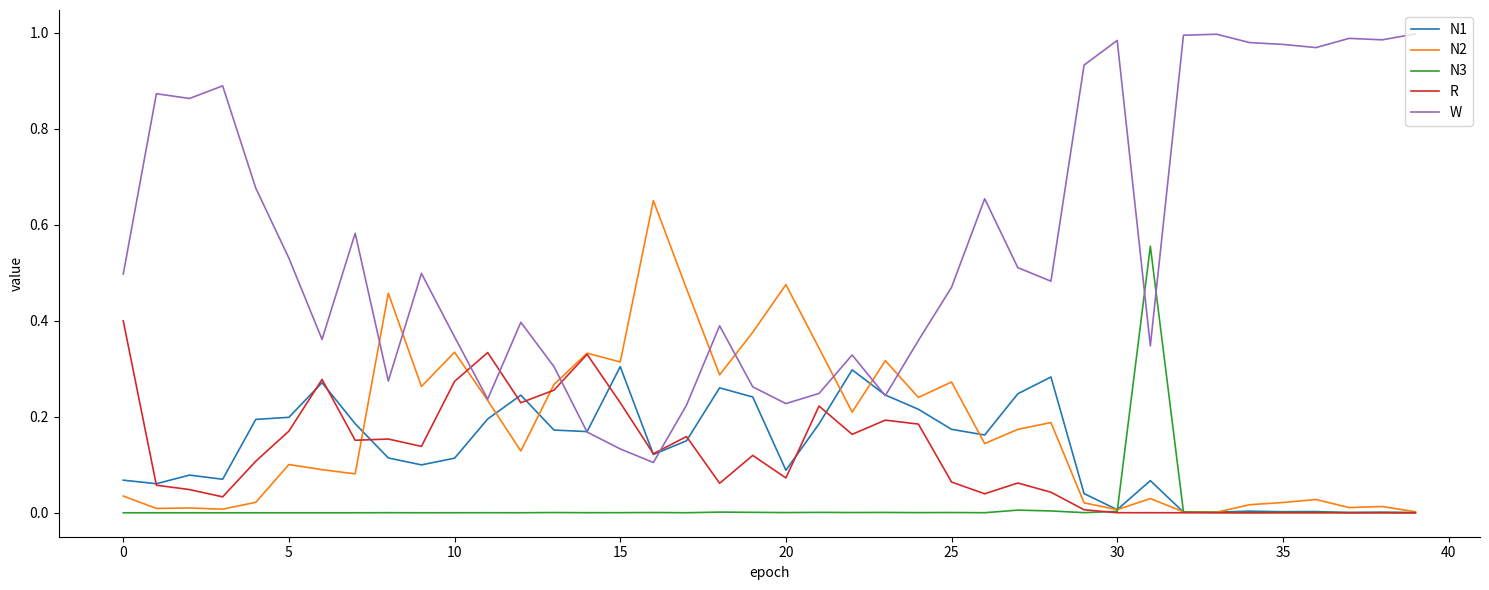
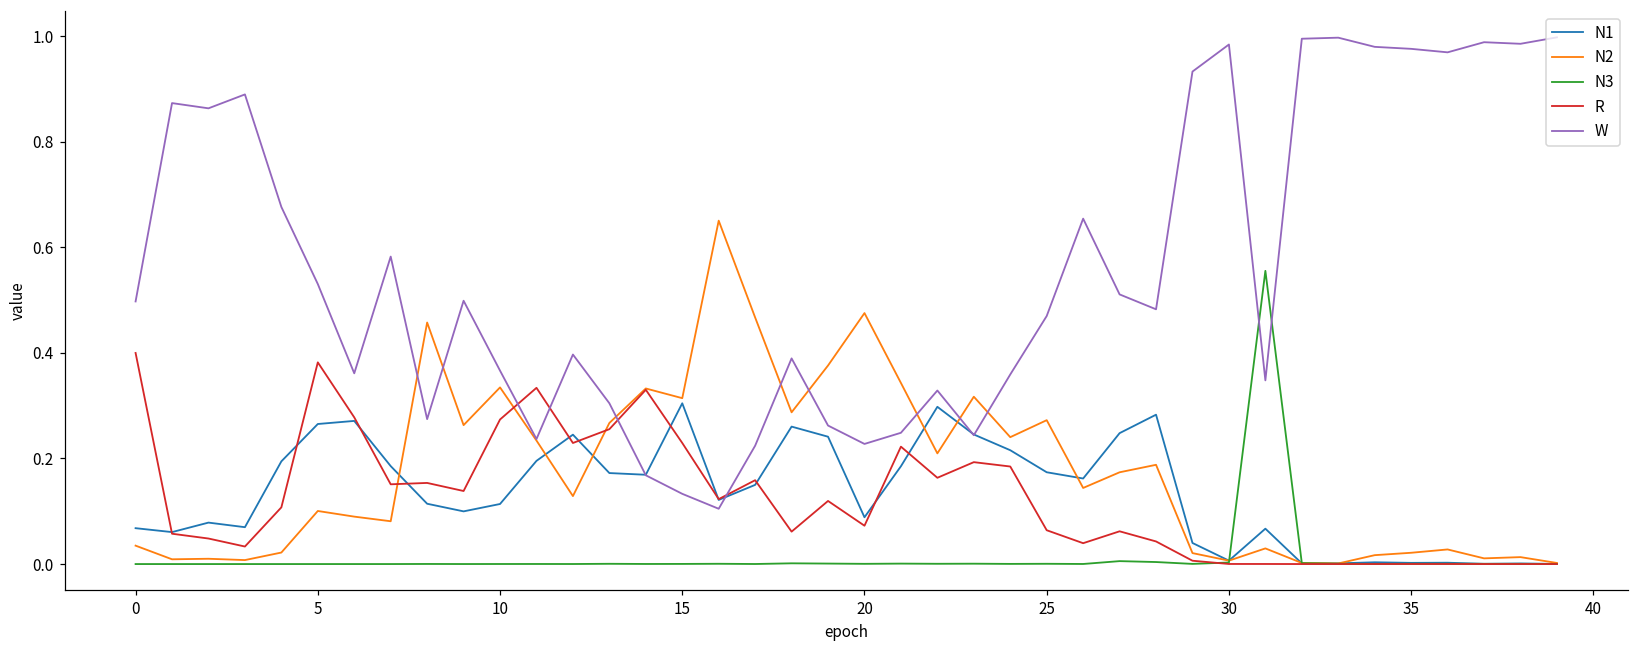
  {
    "N1": {
      "0": 0.07,
-     "5": 0.20,
+     "5": 0.27,
      "10": 0.11,
      "15": 0.30,
      "20": 0.09,
      "25": 0.17
    },
    "N2": {
      "0": 0.03,
      "5": 0.10,
      "10": 0.33,
      "15": 0.31,
      "20": 0.48,
      "25": 0.27,
      "35": 0.02
    },
    "N3": {
      "0": 0.00,
      "5": 0.00,
      "10": 0.00,
      "15": 0.00,
      "20": 0.00,
      "25": 0.00
    },
    "R": {
      "0": 0.40,
-     "5": 0.17,
+     "5": 0.38,
      "10": 0.27,
      "15": 0.23,
      "20": 0.07,
      "25": 0.06
    },
    "W": {
      "0": 0.50,
      "5": 0.53,
      "10": 0.37,
      "15": 0.13,
      "20": 0.23,
      "25": 0.47,
      "30": 0.98,
      "35": 0.98
    }
  }
